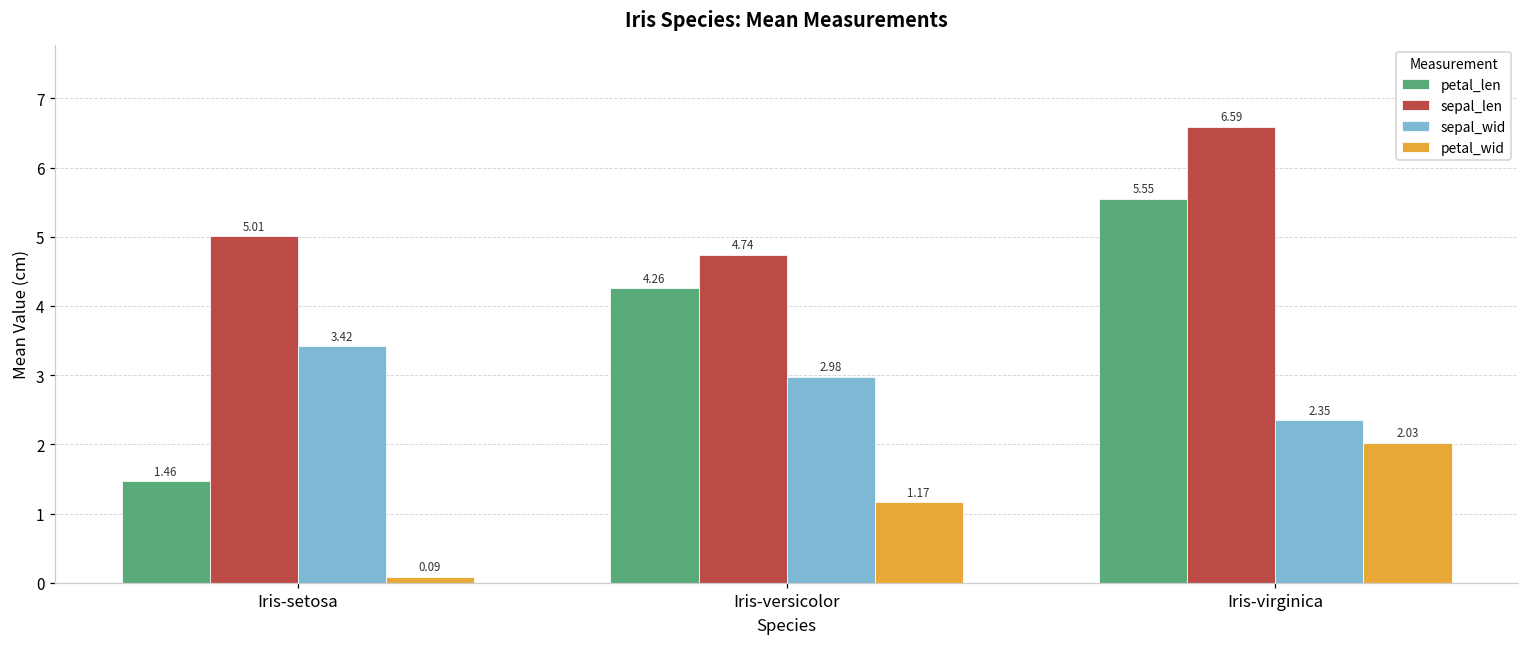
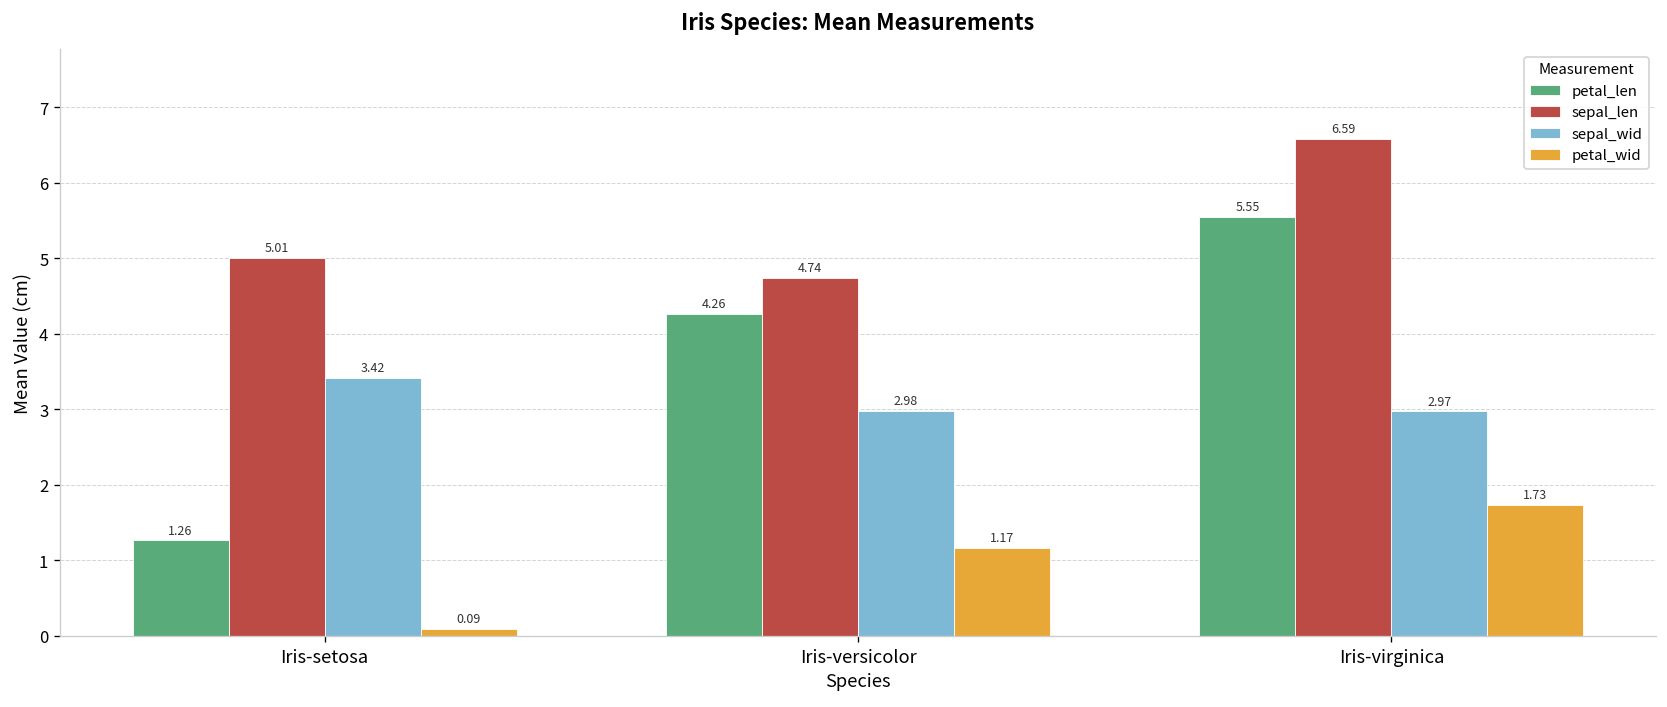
  {
    "petal_len": {
-     "Iris-setosa": 1.46,
+     "Iris-setosa": 1.26,
      "Iris-versicolor": 4.26,
      "Iris-virginica": 5.55
    },
    "sepal_len": {
      "Iris-setosa": 5.01,
      "Iris-versicolor": 4.74,
      "Iris-virginica": 6.59
    },
    "sepal_wid": {
      "Iris-setosa": 3.42,
      "Iris-versicolor": 2.98,
-     "Iris-virginica": 2.35
+     "Iris-virginica": 2.97
    },
    "petal_wid": {
      "Iris-setosa": 0.09,
      "Iris-versicolor": 1.17,
-     "Iris-virginica": 2.03
+     "Iris-virginica": 1.73
    }
  }
